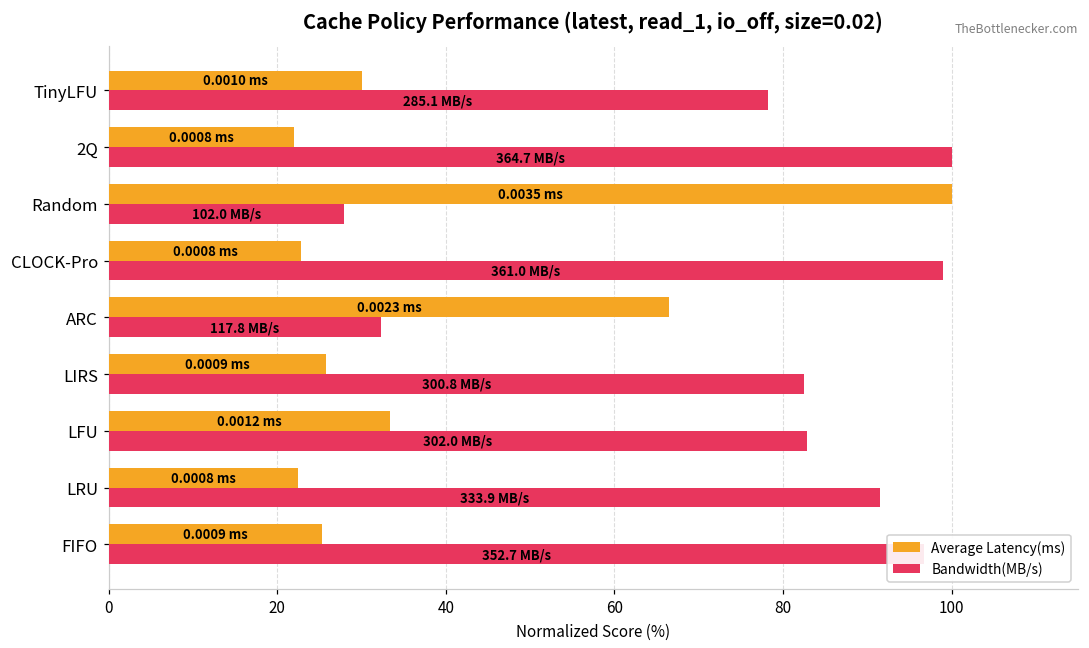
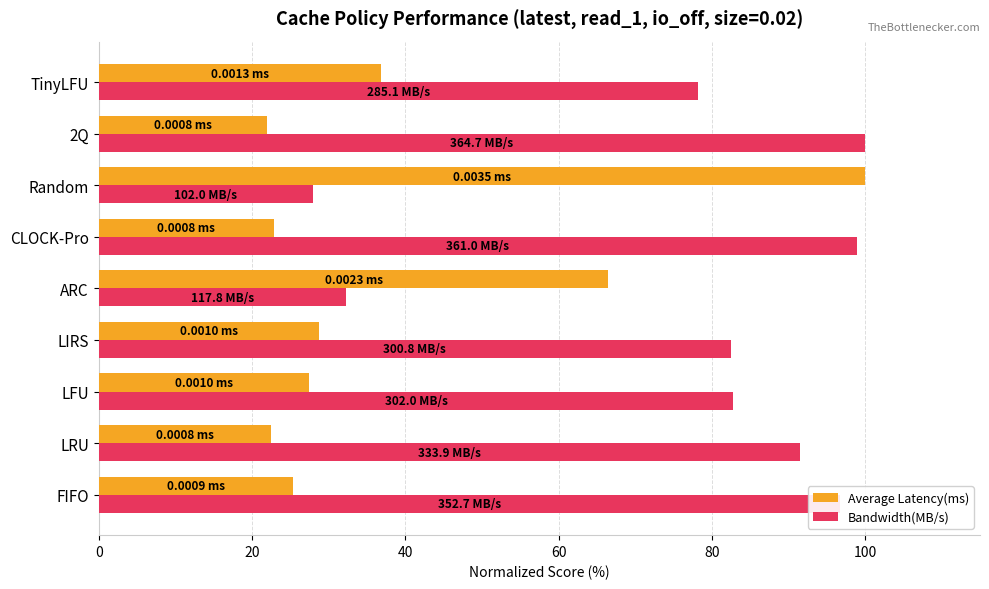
  {
    "Average Latency(ms)": {
-     "TinyLFU": 0.0010,
-     "LIRS": 0.0009,
-     "LFU": 0.0012
+     "TinyLFU": 0.0013,
+     "LIRS": 0.0010,
+     "LFU": 0.0010
    }
  }
